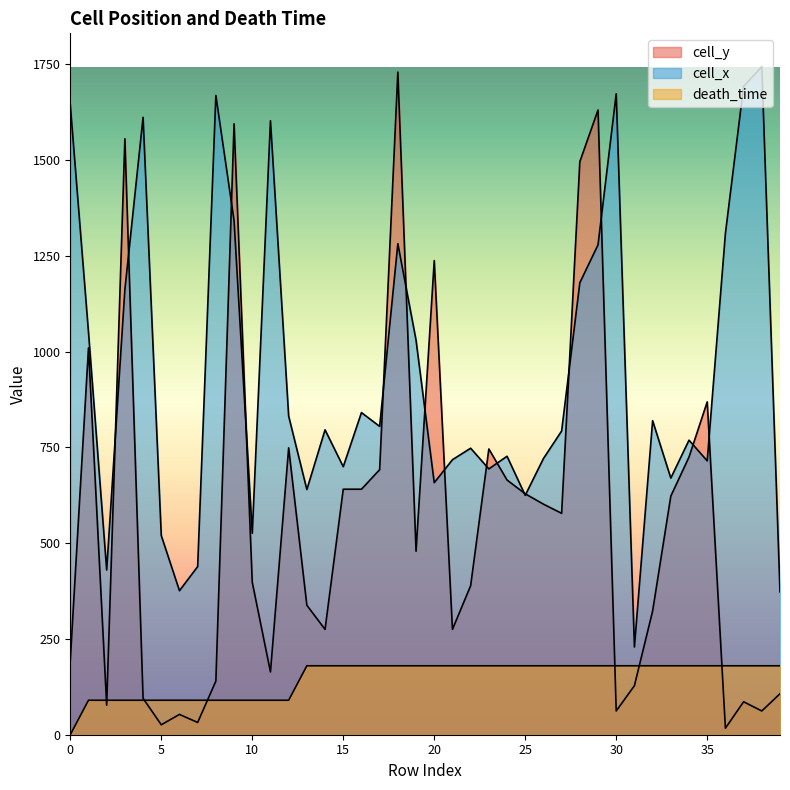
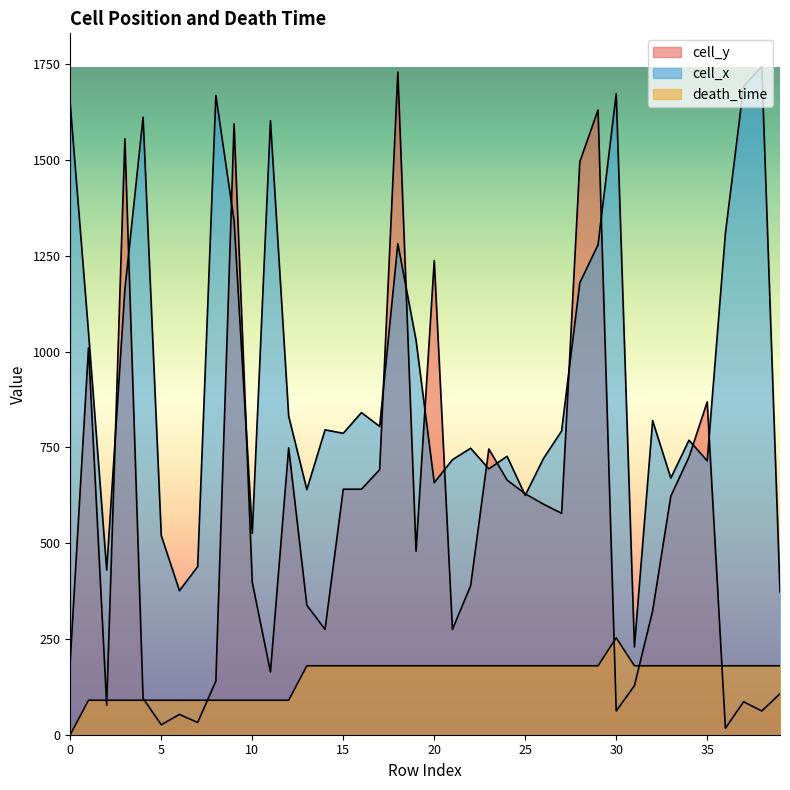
  {
    "cell_y": {
      "0": 190,
      "5": 30,
      "10": 400,
      "15": 640,
      "20": 1240,
      "30": 60,
      "35": 870
    },
    "cell_x": {
      "0": 1650,
      "5": 520,
      "10": 530,
-     "15": 700,
+     "15": 790,
      "20": 660,
      "30": 1670,
      "35": 720
    },
    "death_time": {
      "0": 0,
      "5": 90,
      "10": 90,
      "15": 180,
      "20": 180,
      "25": 180,
-     "30": 180,
+     "30": 250,
      "35": 180
    }
  }
